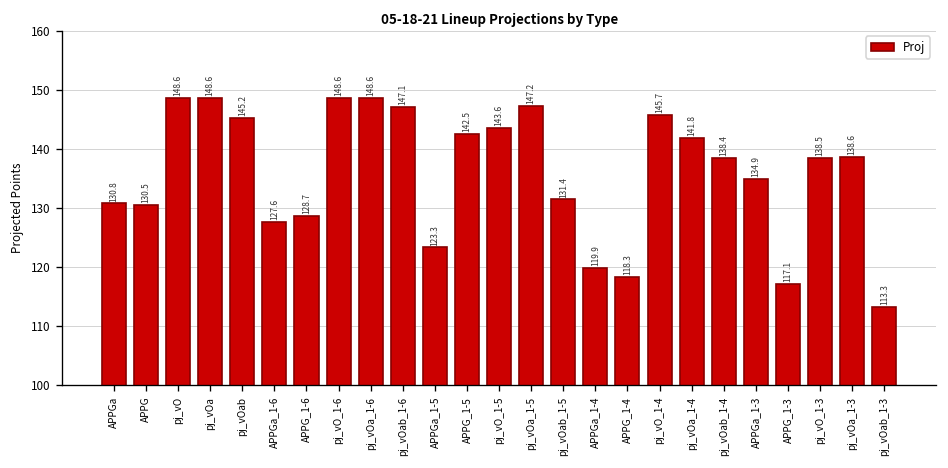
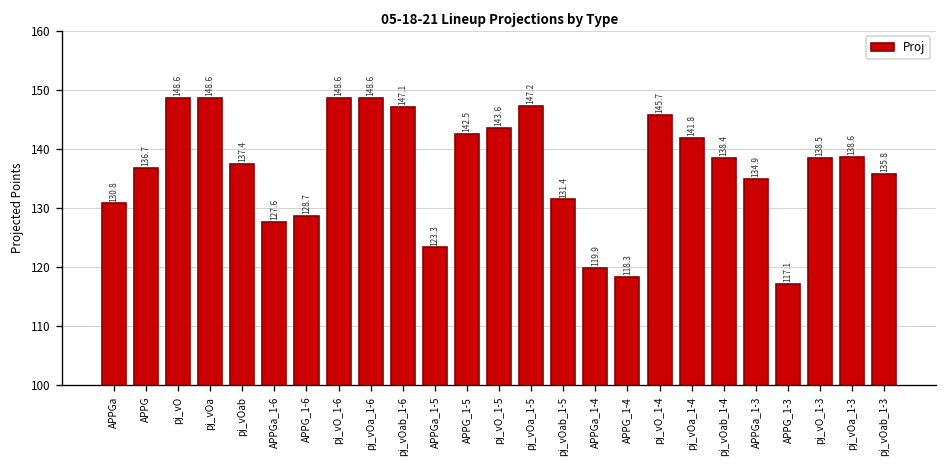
  {
    "APPGa": 130.8,
-   "APPG": 130.5,
+   "APPG": 136.7,
    "pj_vO": 148.6,
    "pj_vOa": 148.6,
-   "pj_vOab": 145.2,
+   "pj_vOab": 137.4,
    "APPGa_1-6": 127.6,
    "APPG_1-6": 128.7,
    "pj_vO_1-6": 148.6,
    "pj_vOa_1-6": 148.6,
    "pj_vOab_1-6": 147.1,
    "APPGa_1-5": 123.3,
    "APPG_1-5": 142.5,
    "pj_vO_1-5": 143.6,
    "pj_vOa_1-5": 147.2,
    "pj_vOab_1-5": 131.4,
    "APPGa_1-4": 119.9,
    "APPG_1-4": 118.3,
    "pj_vO_1-4": 145.7,
    "pj_vOa_1-4": 141.8,
    "pj_vOab_1-4": 138.4,
    "APPGa_1-3": 134.9,
    "APPG_1-3": 117.1,
    "pj_vO_1-3": 138.5,
    "pj_vOa_1-3": 138.6,
-   "pj_vOab_1-3": 113.3
+   "pj_vOab_1-3": 135.8
  }
